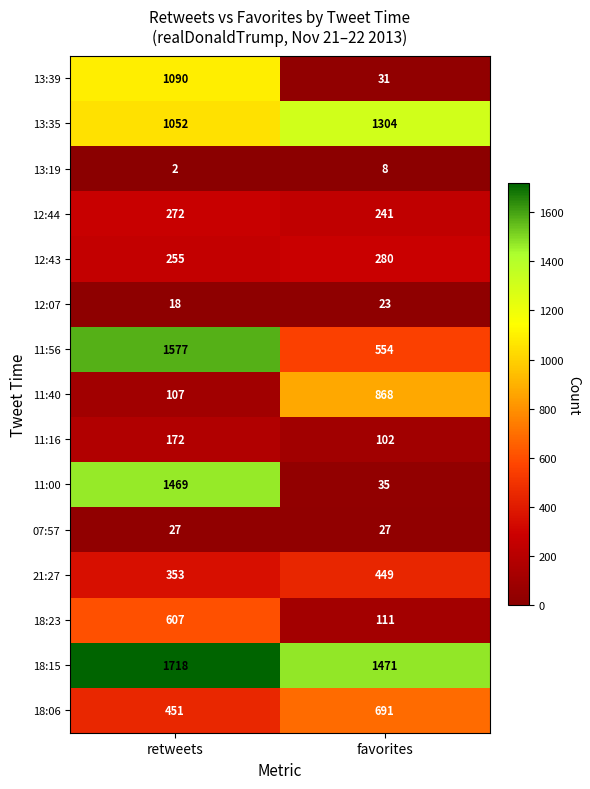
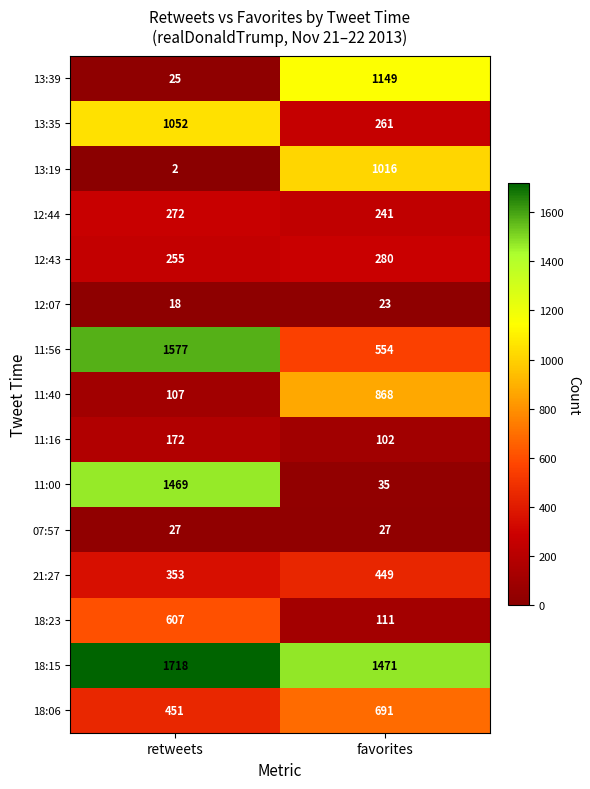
  {
    "13:39": {
-     "retweets": 1090,
-     "favorites": 31
+     "retweets": 25,
+     "favorites": 1149
    },
    "13:35": {
      "retweets": 1052,
-     "favorites": 1304
+     "favorites": 261
    },
    "13:19": {
      "retweets": 2,
-     "favorites": 8
+     "favorites": 1016
    },
    "12:44": {
      "retweets": 272,
      "favorites": 241
    },
    "12:43": {
      "retweets": 255,
      "favorites": 280
    },
    "12:07": {
      "retweets": 18,
      "favorites": 23
    },
    "11:56": {
      "retweets": 1577,
      "favorites": 554
    },
    "11:40": {
      "retweets": 107,
      "favorites": 868
    },
    "11:16": {
      "retweets": 172,
      "favorites": 102
    },
    "11:00": {
      "retweets": 1469,
      "favorites": 35
    },
    "07:57": {
      "retweets": 27,
      "favorites": 27
    },
    "21:27": {
      "retweets": 353,
      "favorites": 449
    },
    "18:23": {
      "retweets": 607,
      "favorites": 111
    },
    "18:15": {
      "retweets": 1718,
      "favorites": 1471
    },
    "18:06": {
      "retweets": 451,
      "favorites": 691
    }
  }
